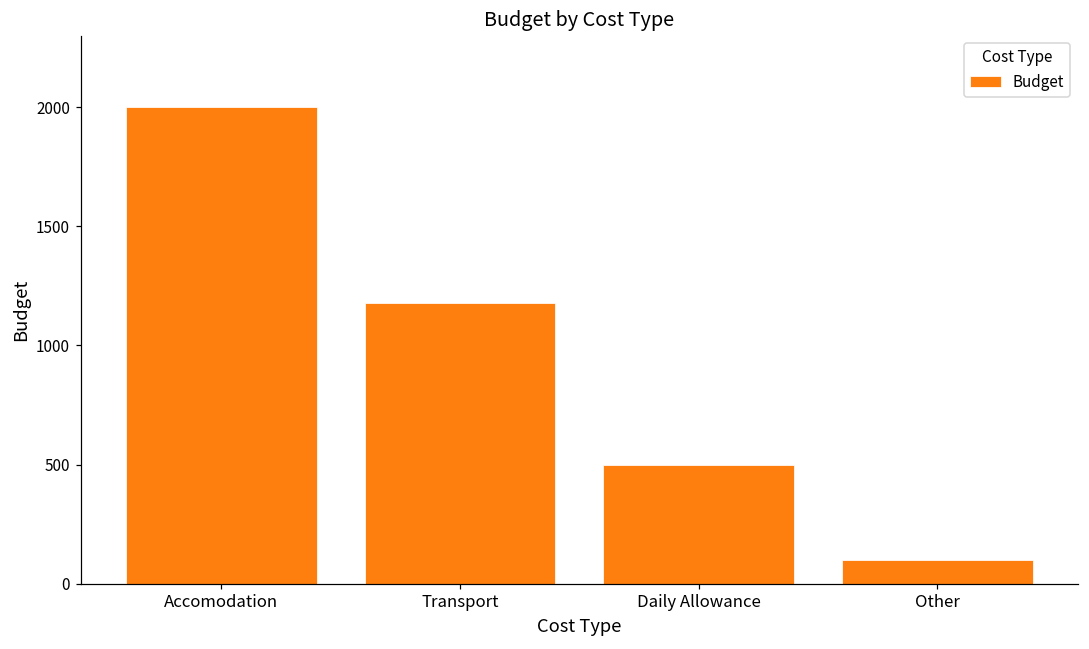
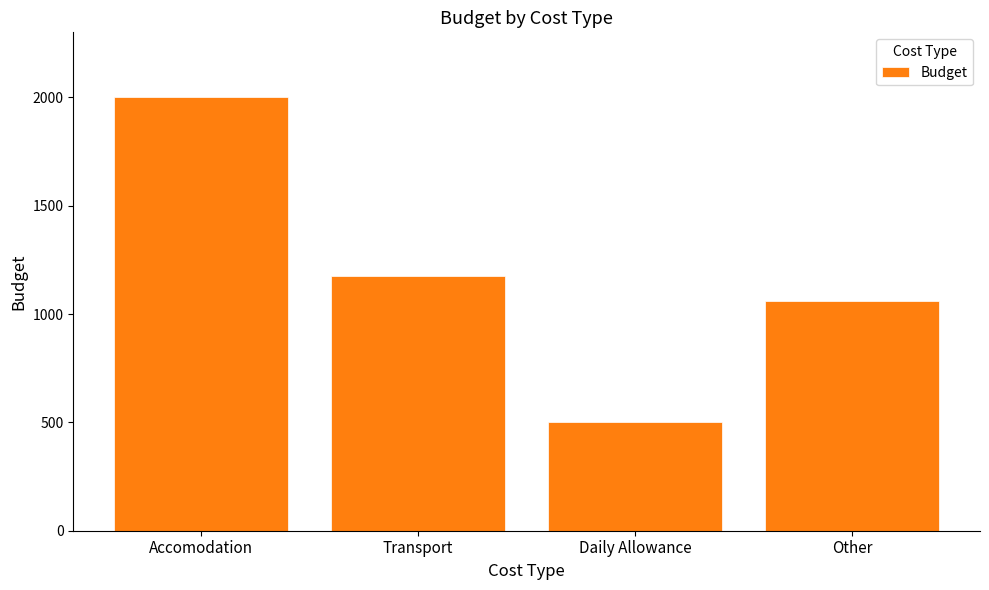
  {
    "Accomodation": 2000,
    "Transport": 1180,
    "Daily Allowance": 500,
-   "Other": 100
+   "Other": 1060
  }
